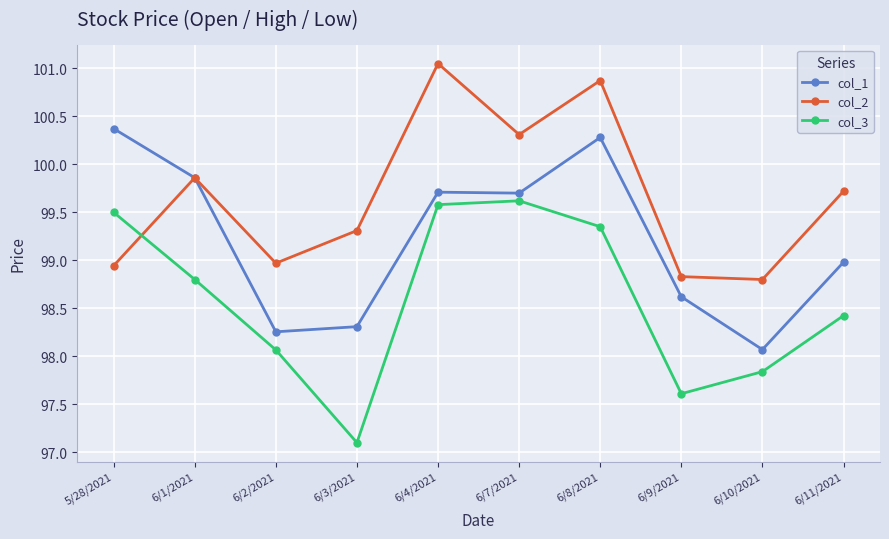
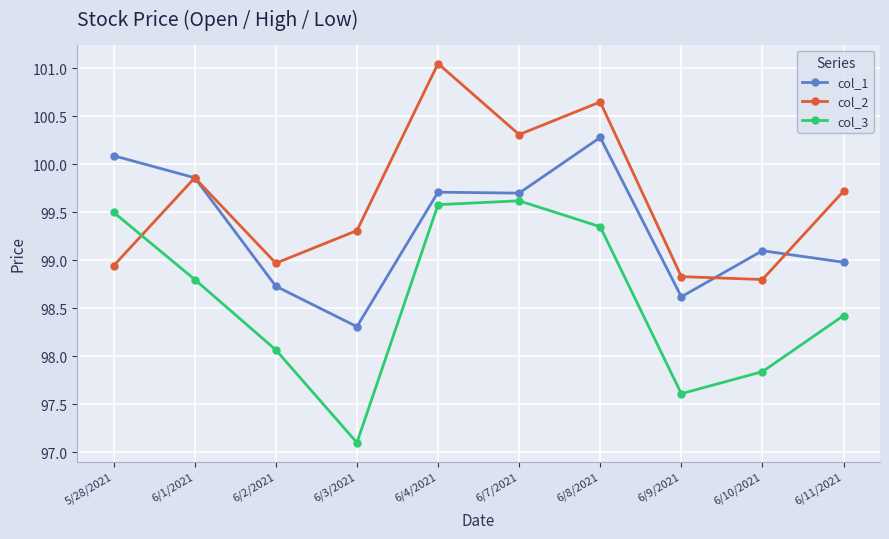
  {
    "col_1": {
-     "5/28/2021": 100.4,
-     "6/2/2021": 98.3,
+     "5/28/2021": 100.1,
+     "6/2/2021": 98.7,
      "6/3/2021": 98.3,
      "6/4/2021": 99.7,
      "6/7/2021": 99.7,
      "6/8/2021": 100.3,
      "6/9/2021": 98.6,
-     "6/10/2021": 98.1,
+     "6/10/2021": 99.1,
      "6/11/2021": 99.0
    },
    "col_2": {
      "5/28/2021": 98.9,
      "6/2/2021": 99.0,
      "6/3/2021": 99.3,
      "6/4/2021": 101.1,
      "6/7/2021": 100.3,
-     "6/8/2021": 100.9,
+     "6/8/2021": 100.7,
      "6/9/2021": 98.8,
      "6/10/2021": 98.8,
      "6/11/2021": 99.7
    },
    "col_3": {
      "5/28/2021": 99.5,
      "6/1/2021": 98.8,
      "6/2/2021": 98.1,
      "6/3/2021": 97.1,
      "6/4/2021": 99.6,
      "6/7/2021": 99.6,
      "6/8/2021": 99.3,
      "6/9/2021": 97.6,
      "6/10/2021": 97.8,
      "6/11/2021": 98.4
    }
  }
